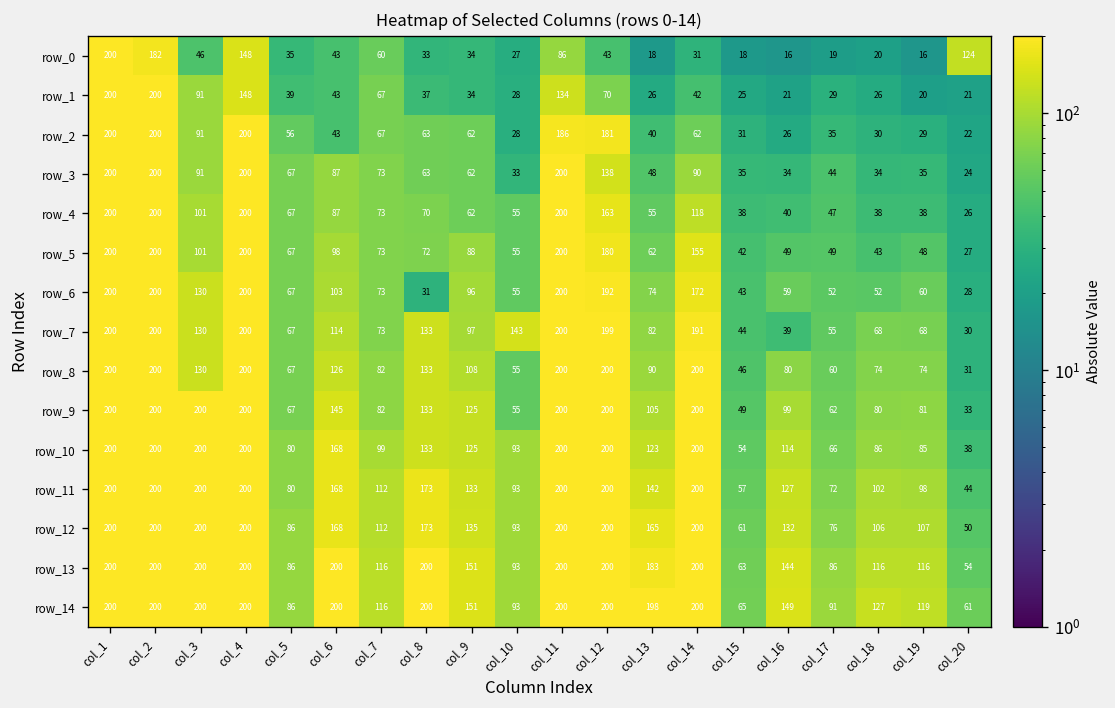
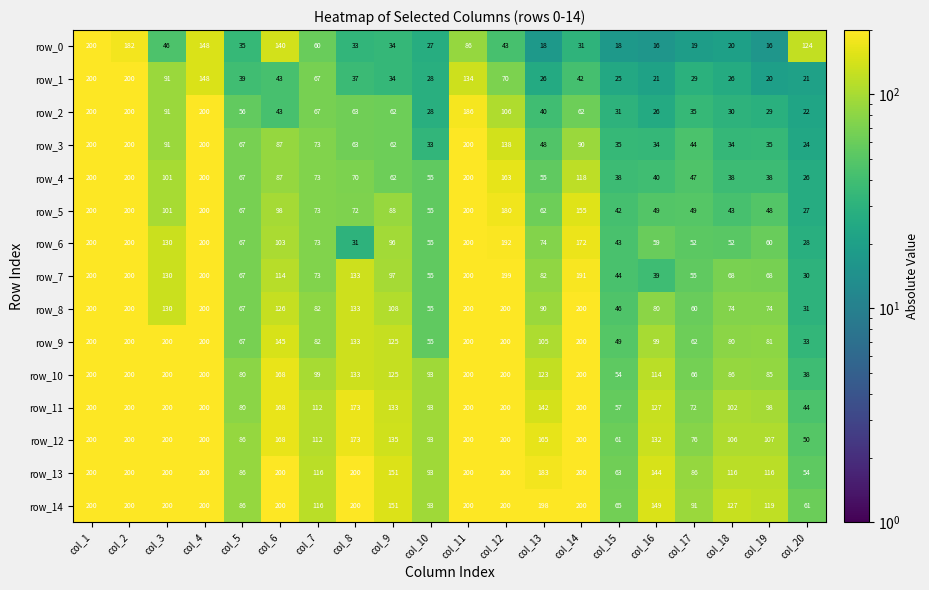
  {
    "row_0": {
      "col_1": 200,
      "col_2": 182,
      "col_3": 46,
      "col_4": 148,
      "col_5": 35,
-     "col_6": 43,
+     "col_6": 140,
      "col_7": 60,
      "col_8": 33,
      "col_9": 34,
      "col_10": 27,
      "col_11": 86,
      "col_12": 43,
      "col_13": 18,
      "col_14": 31,
      "col_15": 18,
      "col_16": 16,
      "col_17": 19,
      "col_18": 20,
      "col_19": 16,
      "col_20": 124
    },
    "row_2": {
      "col_1": 200,
      "col_2": 200,
      "col_3": 91,
      "col_4": 200,
      "col_5": 56,
      "col_6": 43,
      "col_7": 67,
      "col_8": 63,
      "col_9": 62,
      "col_10": 28,
      "col_11": 186,
-     "col_12": 181,
+     "col_12": 106,
      "col_13": 40,
      "col_14": 62,
      "col_15": 31,
      "col_16": 26,
      "col_17": 35,
      "col_18": 30,
      "col_19": 29,
      "col_20": 22
    },
    "row_7": {
      "col_1": 200,
      "col_2": 200,
      "col_3": 130,
      "col_4": 200,
      "col_5": 67,
      "col_6": 114,
      "col_7": 73,
      "col_8": 133,
      "col_9": 97,
-     "col_10": 143,
+     "col_10": 55,
      "col_11": 200,
      "col_12": 199,
      "col_13": 82,
      "col_14": 191,
      "col_15": 44,
      "col_16": 39,
      "col_17": 55,
      "col_18": 68,
      "col_19": 68,
      "col_20": 30
    }
  }
